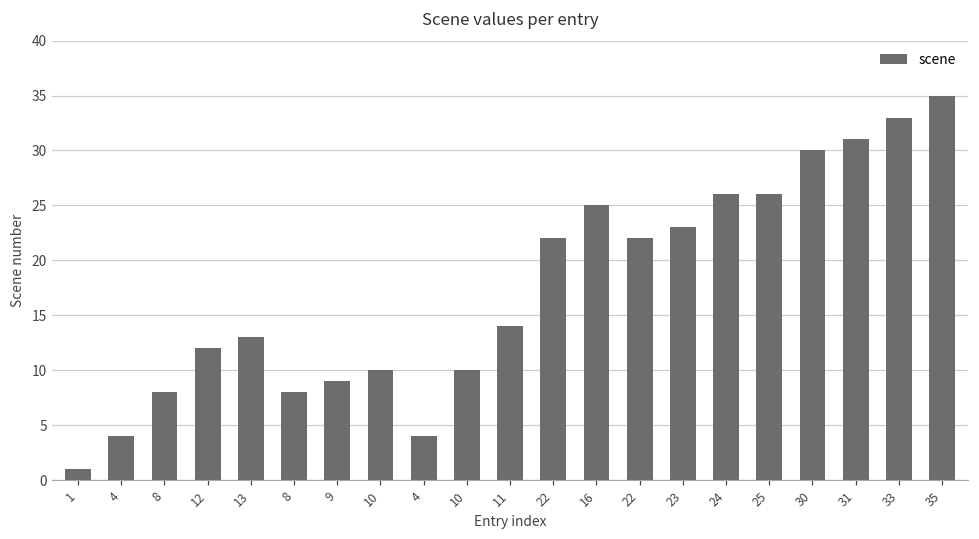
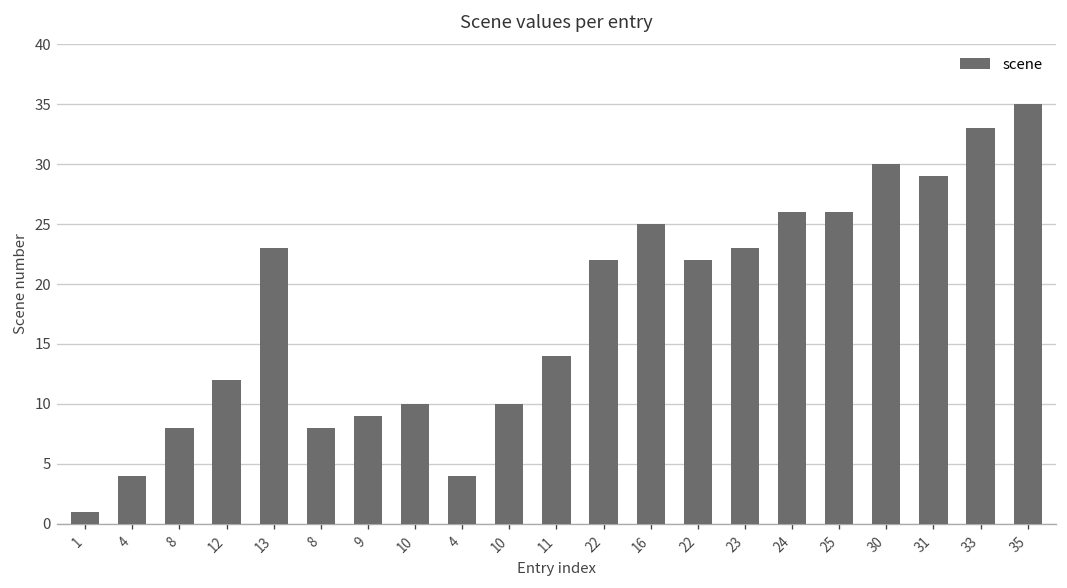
  {
    "1": 1,
    "12": 12,
-   "13": 13,
+   "13": 23,
    "9": 9,
    "11": 14,
    "16": 25,
    "23": 23,
    "24": 26,
    "25": 26,
    "30": 30,
-   "31": 31,
+   "31": 29,
    "33": 33,
    "35": 35
  }
